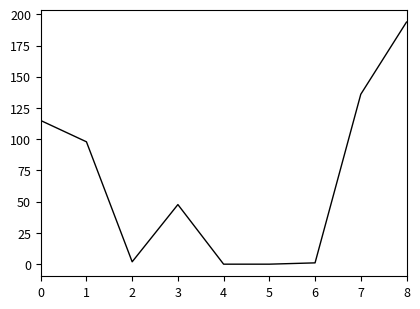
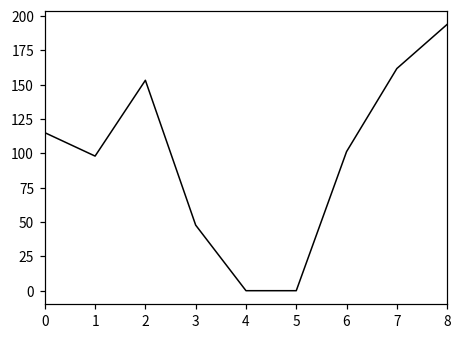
  {
    "0": 115,
    "1": 98,
-   "2": 2,
+   "2": 153,
    "3": 48,
    "4": 0,
    "5": 0,
-   "6": 1,
-   "7": 136,
+   "6": 101,
+   "7": 162,
    "8": 194
  }
